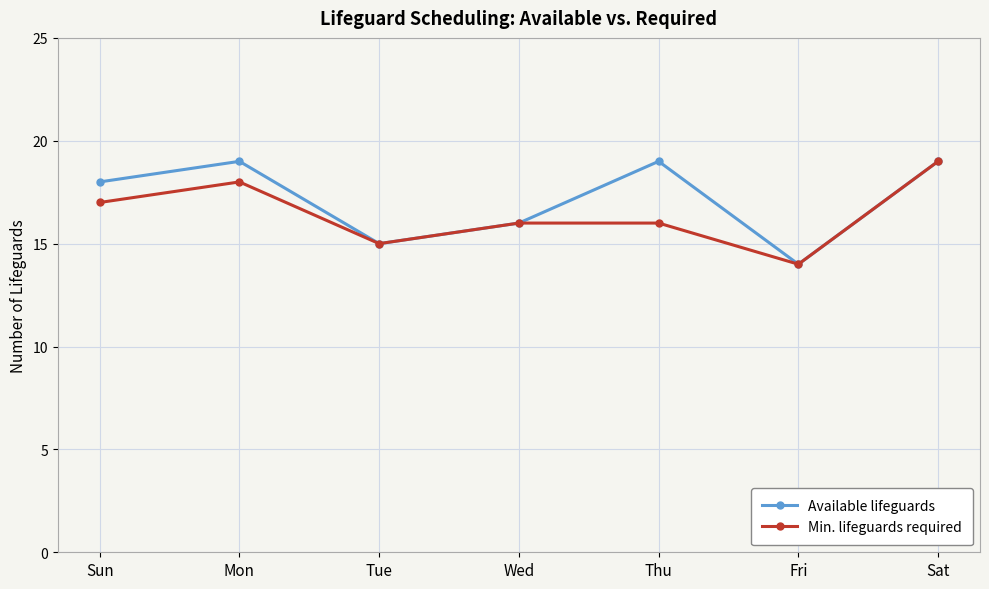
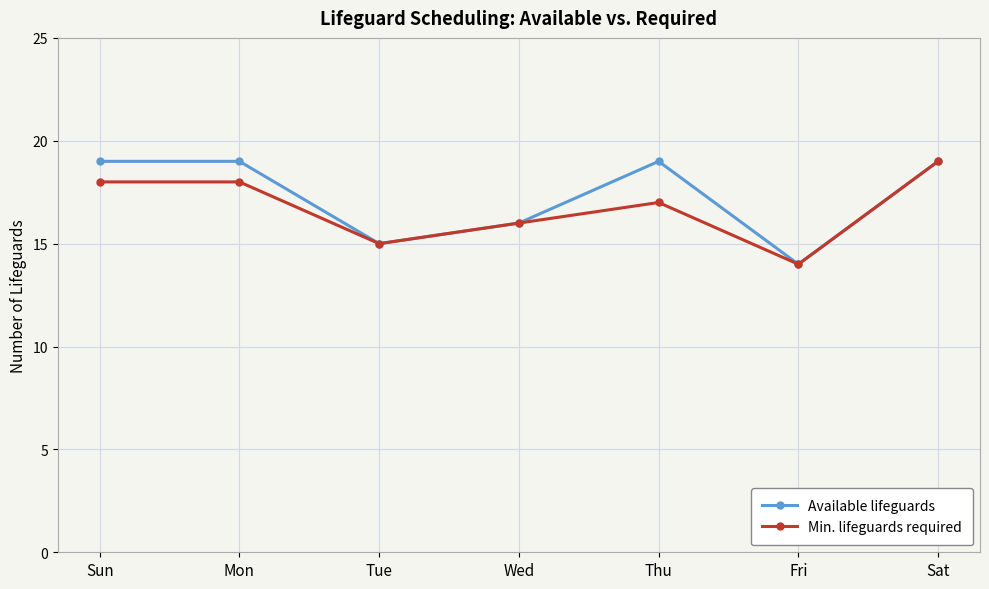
  {
    "Available lifeguards": {
-     "Sun": 18,
+     "Sun": 19,
      "Mon": 19,
      "Thu": 19
    },
    "Min. lifeguards required": {
-     "Sun": 17,
+     "Sun": 18,
      "Mon": 18,
-     "Thu": 16
+     "Thu": 17
    }
  }
